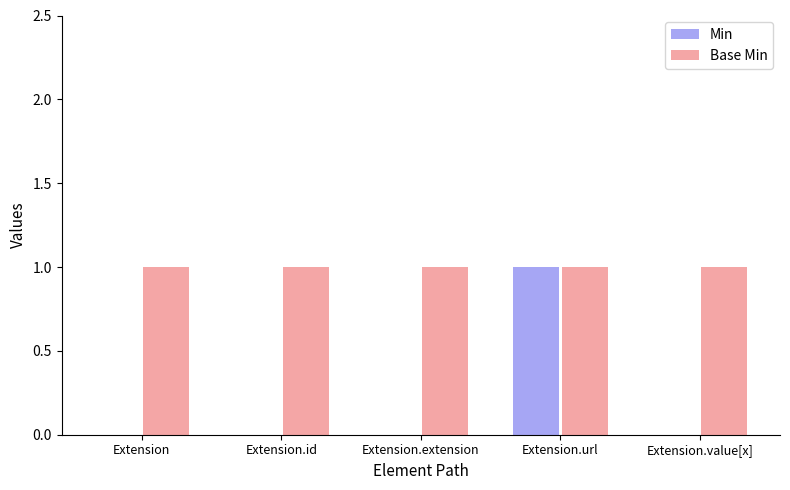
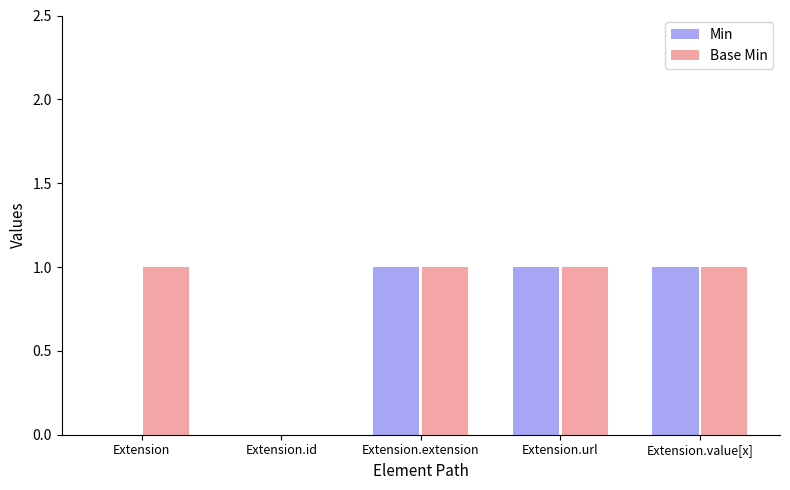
  {
    "Min": {
      "Extension": 0,
      "Extension.id": 0,
-     "Extension.extension": 0,
+     "Extension.extension": 1,
      "Extension.url": 1,
-     "Extension.value[x]": 0
+     "Extension.value[x]": 1
    },
    "Base Min": {
      "Extension": 1,
-     "Extension.id": 1,
+     "Extension.id": 0,
      "Extension.extension": 1,
      "Extension.url": 1,
      "Extension.value[x]": 1
    }
  }
